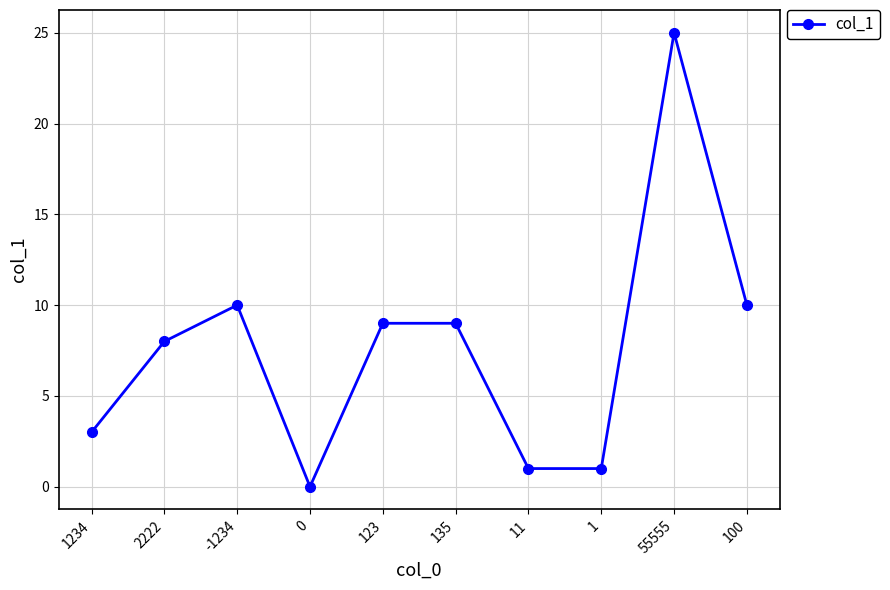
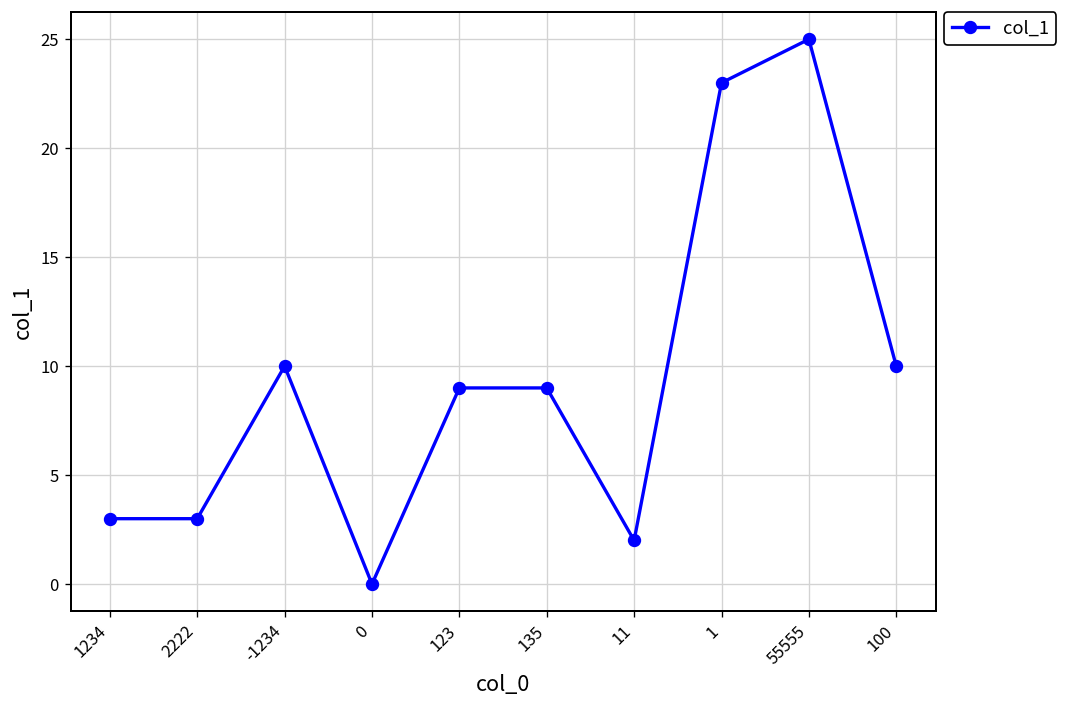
  {
    "1234": 3,
-   "2222": 8,
+   "2222": 3,
    "-1234": 10,
    "0": 0,
    "123": 9,
    "135": 9,
-   "11": 1,
-   "1": 1,
+   "11": 2,
+   "1": 23,
    "55555": 25,
    "100": 10
  }
